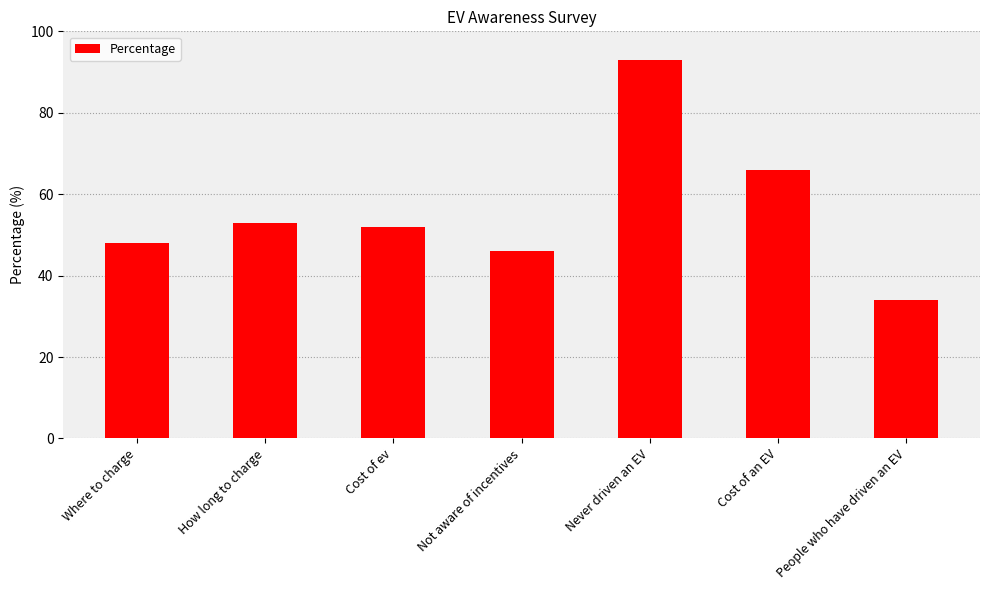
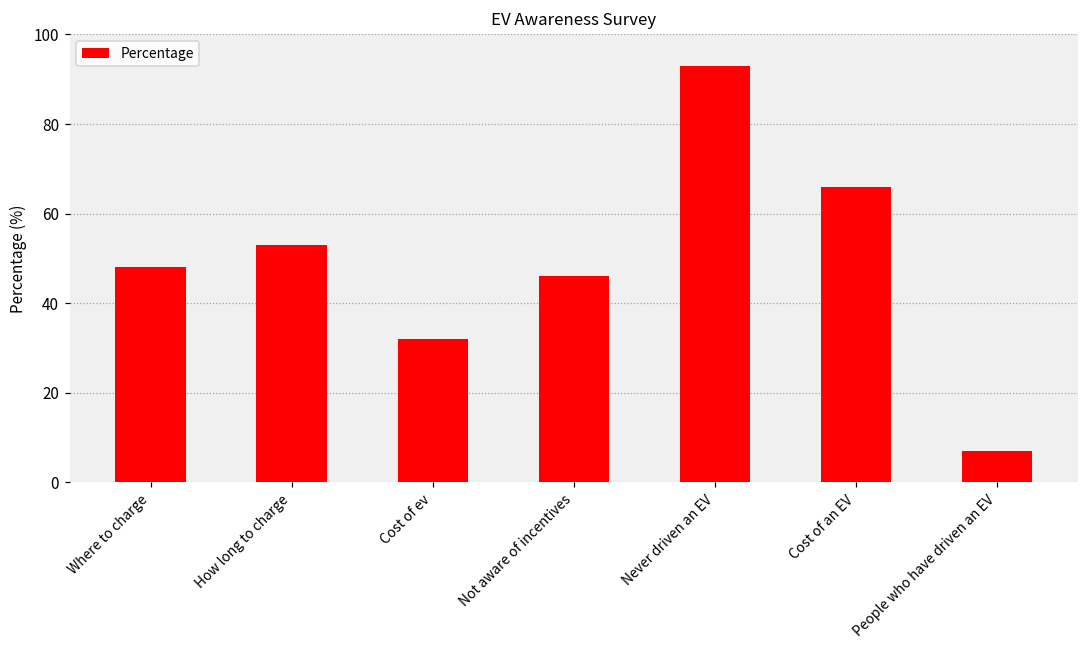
  {
    "Where to charge": 48,
    "How long to charge": 53,
-   "Cost of ev": 52,
+   "Cost of ev": 32,
    "Not aware of incentives": 46,
    "Never driven an EV": 93,
    "Cost of an EV": 66,
-   "People who have driven an EV": 34
+   "People who have driven an EV": 7
  }
